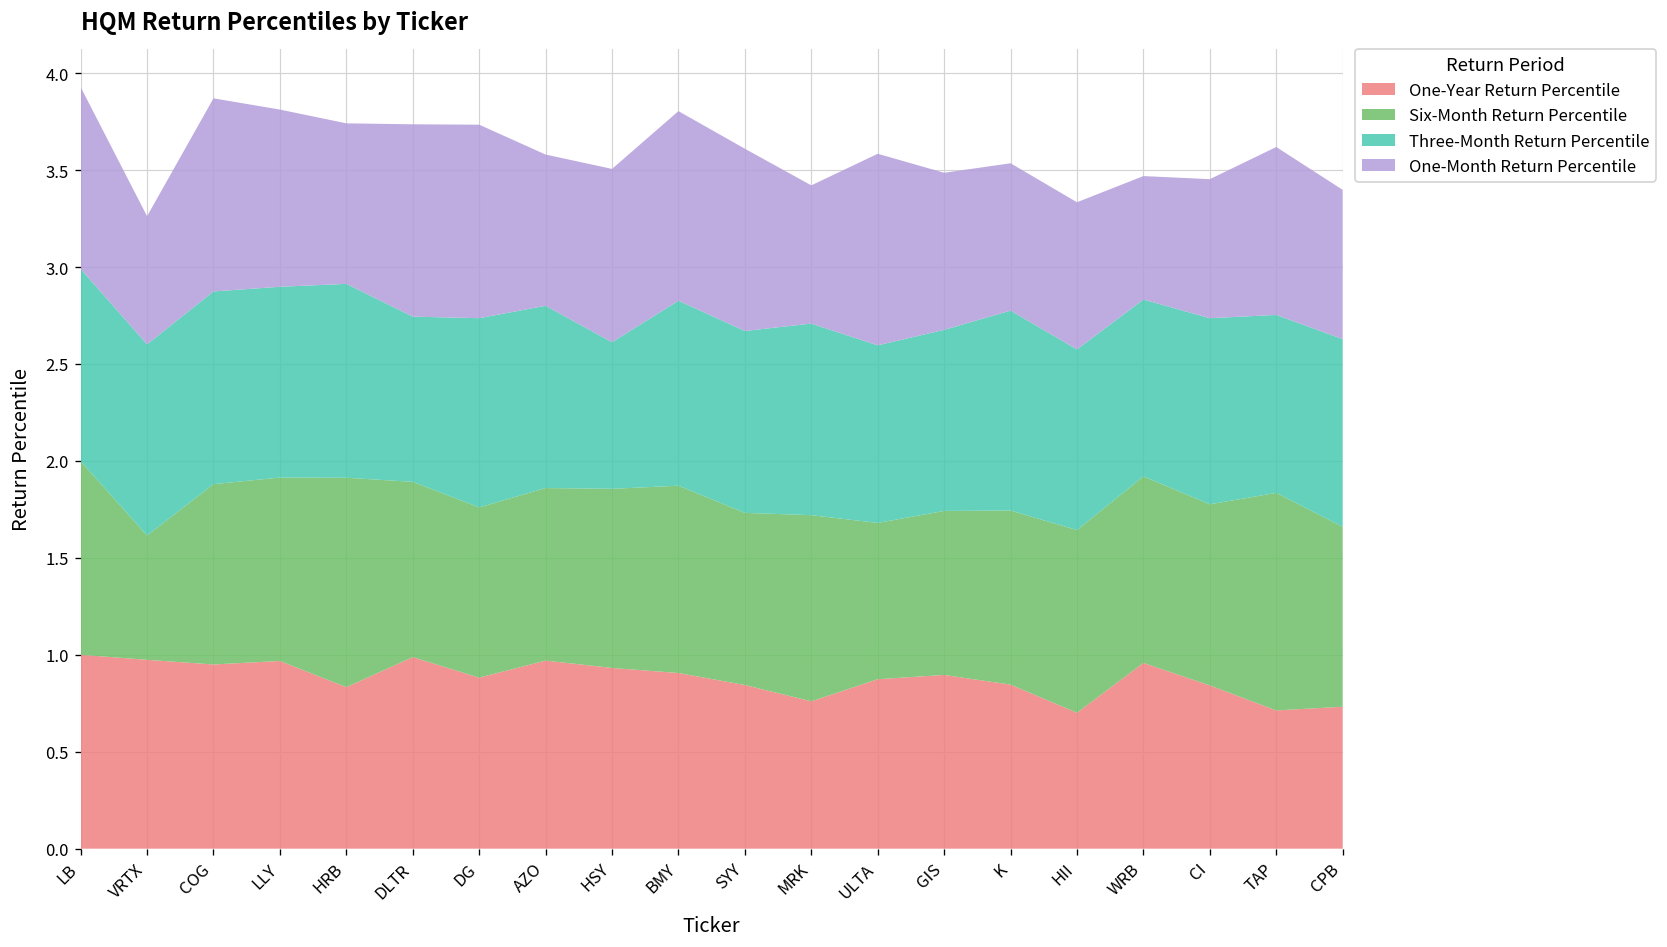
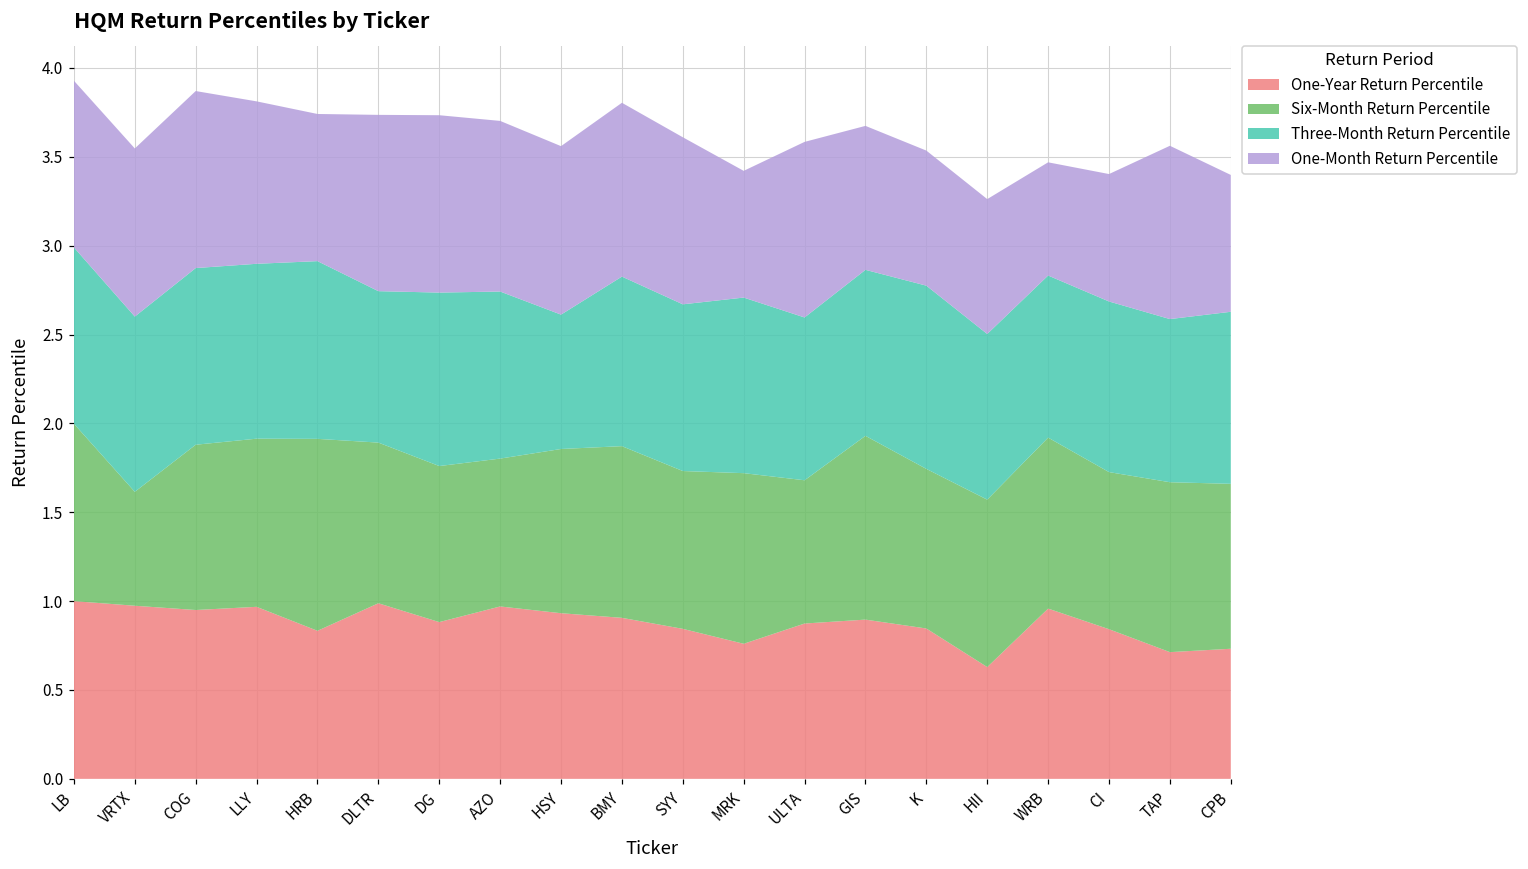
  {
    "One-Year Return Percentile": {
      "LB": 1.00,
      "VRTX": 0.97,
      "COG": 0.95,
      "LLY": 0.97,
      "HRB": 0.83,
      "DLTR": 0.99,
      "DG": 0.88,
      "AZO": 0.97,
      "HSY": 0.93,
      "BMY": 0.91,
      "SYY": 0.84,
      "MRK": 0.76,
      "ULTA": 0.87,
      "GIS": 0.90,
      "K": 0.85,
-     "HII": 0.70,
+     "HII": 0.63,
      "WRB": 0.96,
      "CI": 0.84,
      "TAP": 0.71,
      "CPB": 0.73
    },
    "Six-Month Return Percentile": {
      "LB": 1.00,
      "VRTX": 0.64,
      "COG": 0.93,
      "LLY": 0.95,
      "HRB": 1.08,
      "DLTR": 0.90,
      "DG": 0.88,
-     "AZO": 0.89,
+     "AZO": 0.83,
      "HSY": 0.92,
      "BMY": 0.97,
      "SYY": 0.89,
      "MRK": 0.96,
      "ULTA": 0.81,
-     "GIS": 0.85,
+     "GIS": 1.03,
      "K": 0.90,
      "HII": 0.94,
      "WRB": 0.96,
-     "CI": 0.93,
-     "TAP": 1.12,
+     "CI": 0.88,
+     "TAP": 0.96,
      "CPB": 0.93
    },
    "Three-Month Return Percentile": {
      "LB": 0.99,
      "VRTX": 0.99,
      "COG": 0.99,
      "LLY": 0.98,
      "HRB": 1.00,
      "DLTR": 0.85,
      "DG": 0.98,
      "AZO": 0.94,
      "HSY": 0.76,
      "BMY": 0.95,
      "SYY": 0.94,
      "MRK": 0.99,
      "ULTA": 0.92,
      "GIS": 0.93,
      "K": 1.03,
      "HII": 0.93,
      "WRB": 0.91,
      "CI": 0.96,
      "TAP": 0.92,
      "CPB": 0.97
    },
    "One-Month Return Percentile": {
      "LB": 0.94,
-     "VRTX": 0.66,
+     "VRTX": 0.95,
      "COG": 1.00,
      "LLY": 0.91,
      "HRB": 0.83,
      "DLTR": 0.99,
      "DG": 1.00,
-     "AZO": 0.78,
-     "HSY": 0.89,
+     "AZO": 0.96,
+     "HSY": 0.95,
      "BMY": 0.98,
      "SYY": 0.94,
      "MRK": 0.71,
      "ULTA": 0.99,
      "GIS": 0.81,
      "K": 0.76,
      "HII": 0.76,
      "WRB": 0.64,
      "CI": 0.72,
-     "TAP": 0.87,
+     "TAP": 0.98,
      "CPB": 0.77
    }
  }
